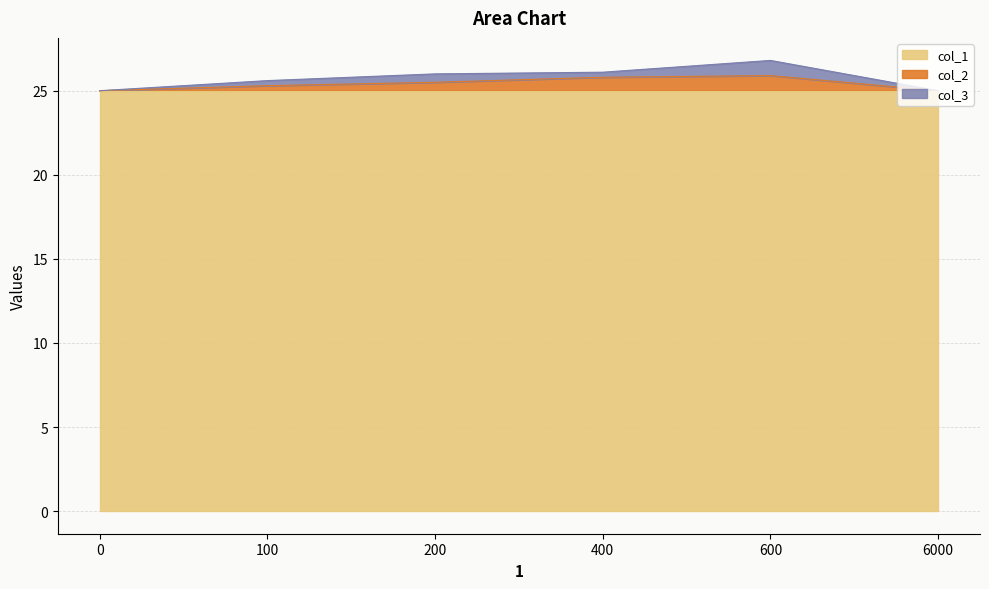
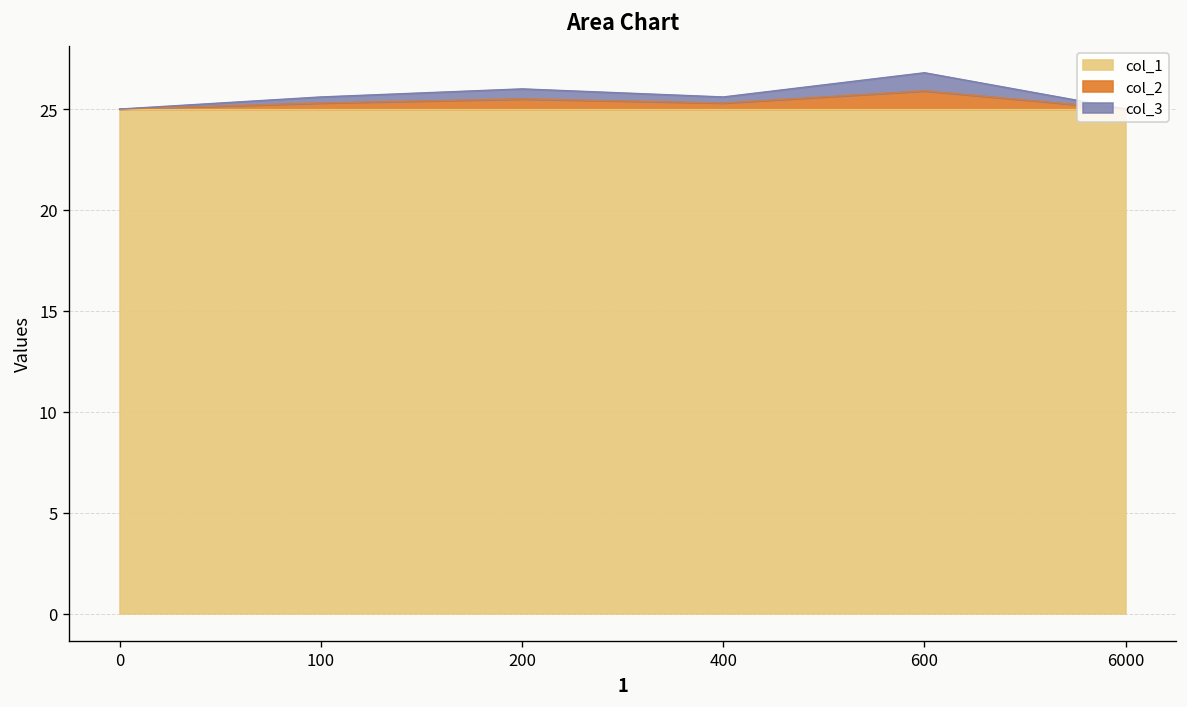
  {
    "col_1": {
      "100": 25.0,
      "200": 25.0,
      "400": 25.0,
      "600": 25.0
    },
    "col_2": {
      "100": 25.3,
      "200": 25.5,
-     "400": 25.8,
+     "400": 25.3,
      "600": 25.9
    },
    "col_3": {
      "100": 25.6,
      "200": 26.0,
      "400": 0.3,
      "600": 26.8
    }
  }
